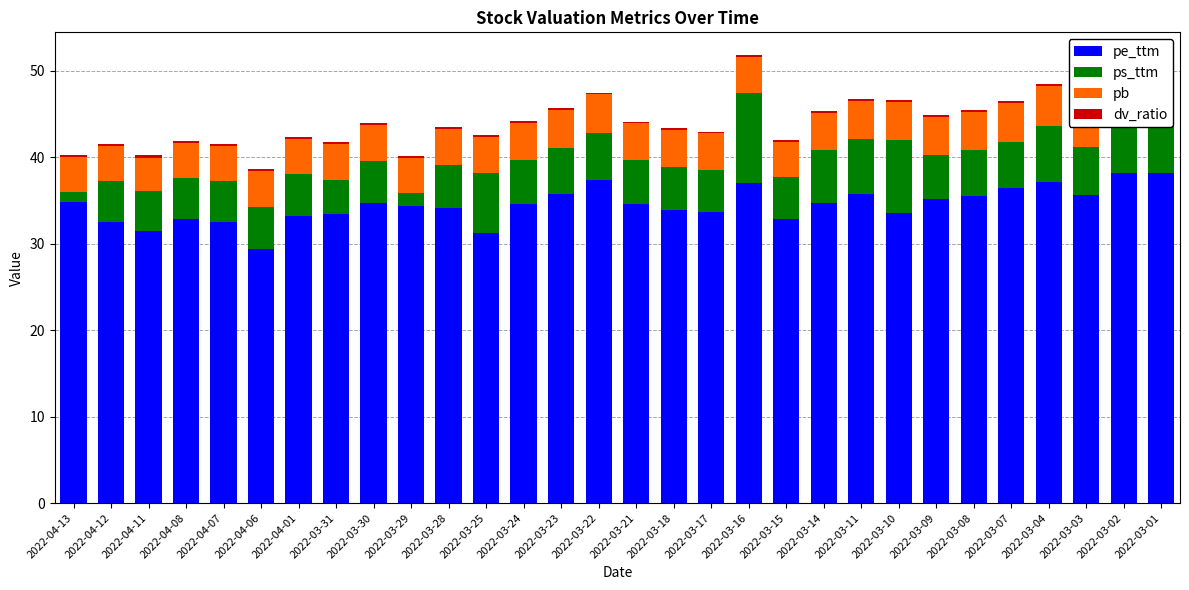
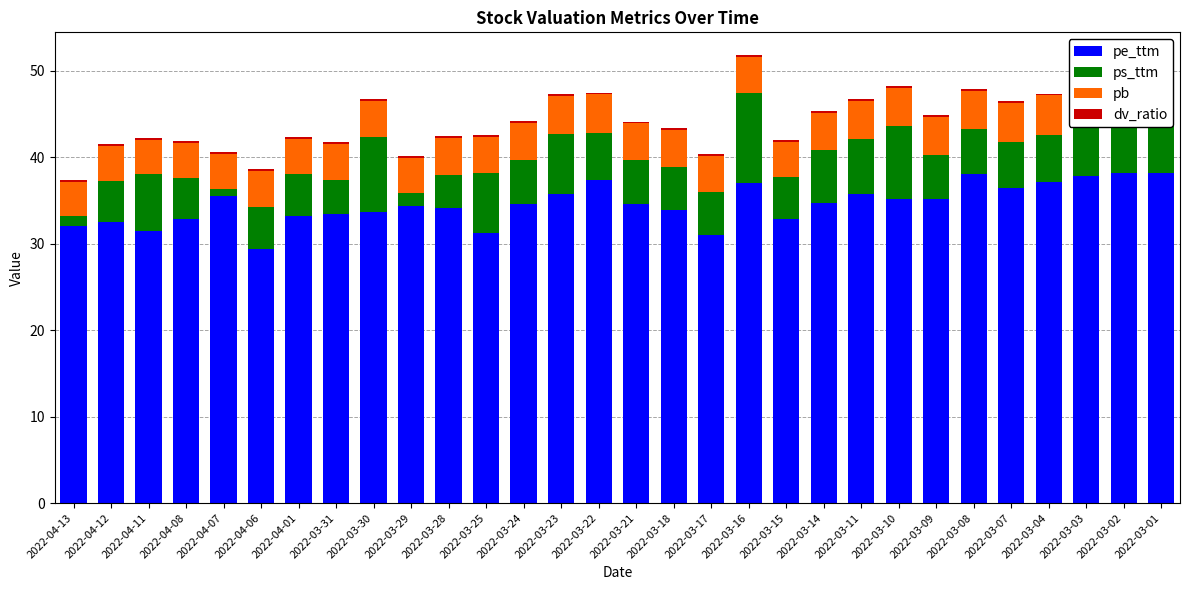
  {
    "pe_ttm": {
-     "2022-04-13": 35,
+     "2022-04-13": 32,
      "2022-04-12": 32,
      "2022-04-11": 31,
      "2022-04-08": 33,
-     "2022-04-07": 33,
+     "2022-04-07": 36,
      "2022-04-06": 29,
      "2022-04-01": 33,
      "2022-03-31": 33,
-     "2022-03-30": 35,
+     "2022-03-30": 34,
      "2022-03-29": 34,
      "2022-03-28": 34,
      "2022-03-25": 31,
      "2022-03-24": 35,
      "2022-03-23": 36,
      "2022-03-22": 37,
      "2022-03-21": 35,
      "2022-03-18": 34,
-     "2022-03-17": 34,
+     "2022-03-17": 31,
      "2022-03-16": 37,
      "2022-03-15": 33,
      "2022-03-14": 35,
      "2022-03-11": 36,
-     "2022-03-10": 34,
+     "2022-03-10": 35,
      "2022-03-09": 35,
-     "2022-03-08": 36,
+     "2022-03-08": 38,
      "2022-03-07": 36,
      "2022-03-04": 37,
-     "2022-03-03": 36,
+     "2022-03-03": 38,
      "2022-03-02": 38,
      "2022-03-01": 38
    },
    "ps_ttm": {
      "2022-04-13": 1,
      "2022-04-12": 5,
-     "2022-04-11": 5,
+     "2022-04-11": 7,
      "2022-04-08": 5,
-     "2022-04-07": 5,
+     "2022-04-07": 1,
      "2022-04-06": 5,
      "2022-04-01": 5,
      "2022-03-31": 4,
-     "2022-03-30": 5,
+     "2022-03-30": 9,
      "2022-03-29": 2,
-     "2022-03-28": 5,
+     "2022-03-28": 4,
      "2022-03-25": 7,
      "2022-03-24": 5,
-     "2022-03-23": 5,
+     "2022-03-23": 7,
      "2022-03-22": 5,
      "2022-03-21": 5,
      "2022-03-18": 5,
      "2022-03-17": 5,
      "2022-03-16": 10,
      "2022-03-15": 5,
      "2022-03-14": 6,
      "2022-03-11": 6,
      "2022-03-10": 8,
      "2022-03-09": 5,
      "2022-03-08": 5,
      "2022-03-07": 5,
-     "2022-03-04": 7,
+     "2022-03-04": 5,
      "2022-03-03": 6
    },
    "pb": {
      "2022-04-13": 4,
      "2022-04-12": 4,
      "2022-04-11": 4,
      "2022-04-08": 4,
      "2022-04-07": 4,
      "2022-04-06": 4,
      "2022-04-01": 4,
      "2022-03-31": 4,
      "2022-03-30": 4,
      "2022-03-29": 4,
      "2022-03-28": 4,
      "2022-03-25": 4,
      "2022-03-24": 4,
      "2022-03-23": 4,
      "2022-03-22": 5,
      "2022-03-21": 4,
      "2022-03-18": 4,
      "2022-03-17": 4,
      "2022-03-16": 4,
      "2022-03-15": 4,
      "2022-03-14": 4,
      "2022-03-11": 4,
      "2022-03-10": 4,
      "2022-03-09": 4,
      "2022-03-08": 4,
      "2022-03-07": 5,
      "2022-03-04": 5
    }
  }
